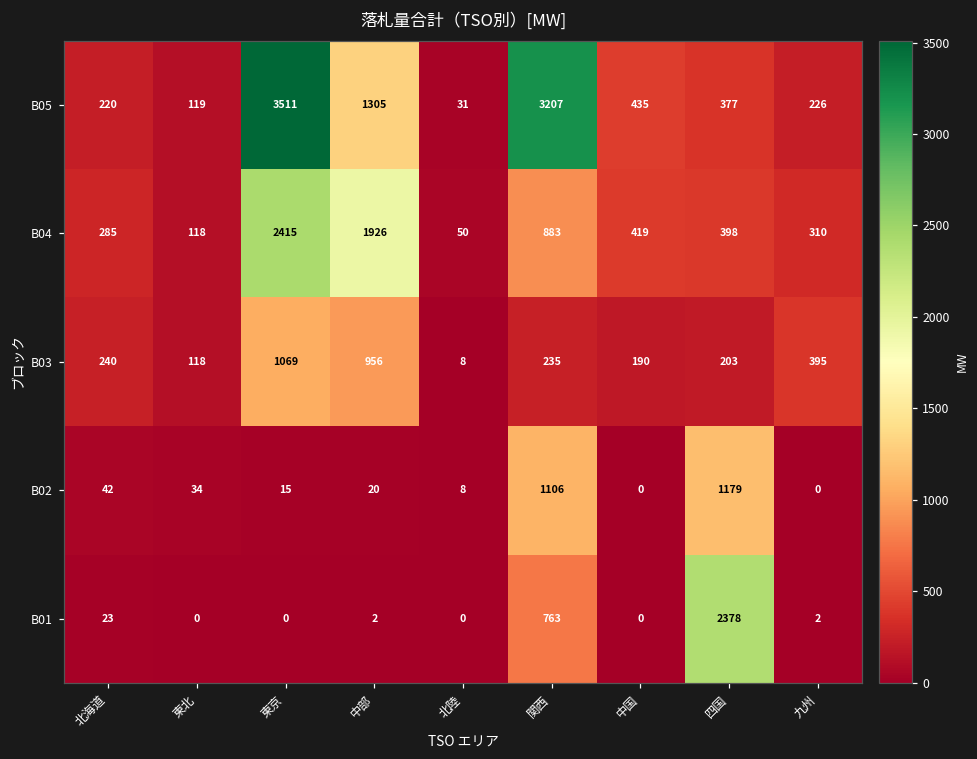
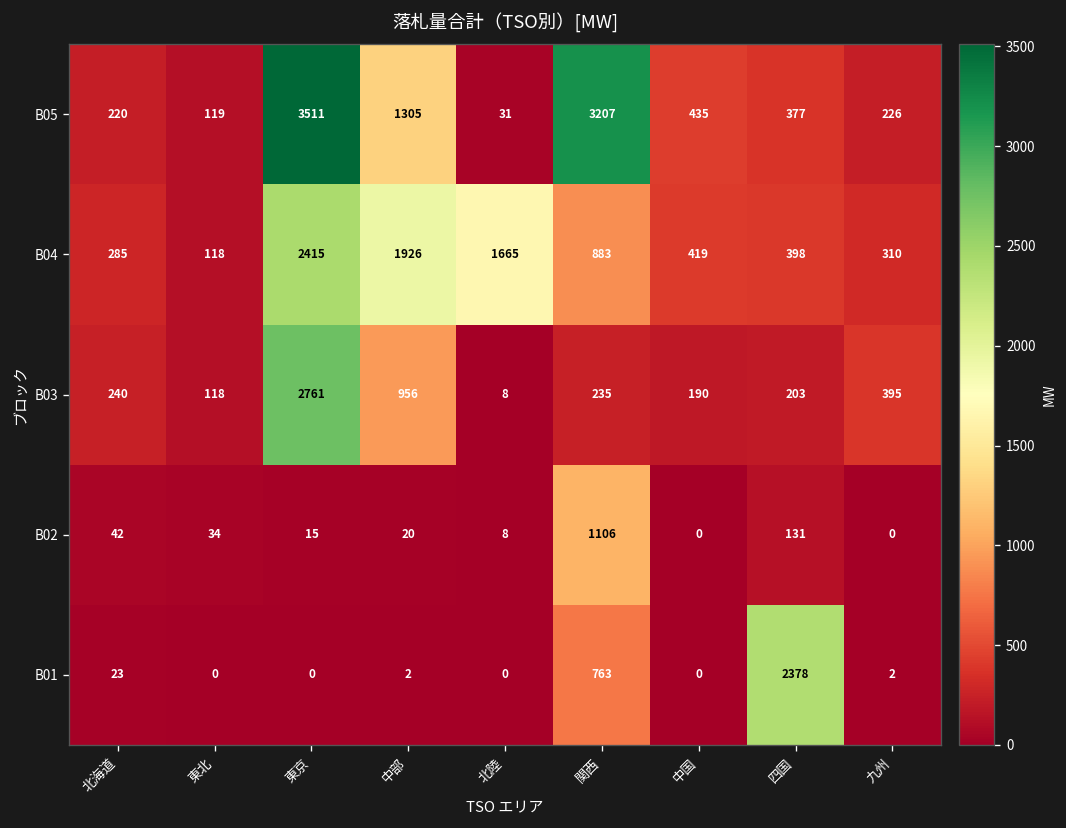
  {
    "B05": {
      "北海道": 220,
      "東北": 119,
      "東京": 3511,
      "中部": 1305,
      "北陸": 31,
      "関西": 3207,
      "中国": 435,
      "四国": 377,
      "九州": 226
    },
    "B04": {
      "北海道": 285,
      "東北": 118,
      "東京": 2415,
      "中部": 1926,
-     "北陸": 50,
+     "北陸": 1665,
      "関西": 883,
      "中国": 419,
      "四国": 398,
      "九州": 310
    },
    "B03": {
      "北海道": 240,
      "東北": 118,
-     "東京": 1069,
+     "東京": 2761,
      "中部": 956,
      "北陸": 8,
      "関西": 235,
      "中国": 190,
      "四国": 203,
      "九州": 395
    },
    "B02": {
      "北海道": 42,
      "東北": 34,
      "東京": 15,
      "中部": 20,
      "北陸": 8,
      "関西": 1106,
      "中国": 0,
-     "四国": 1179,
+     "四国": 131,
      "九州": 0
    },
    "B01": {
      "北海道": 23,
      "東北": 0,
      "東京": 0,
      "中部": 2,
      "北陸": 0,
      "関西": 763,
      "中国": 0,
      "四国": 2378,
      "九州": 2
    }
  }
